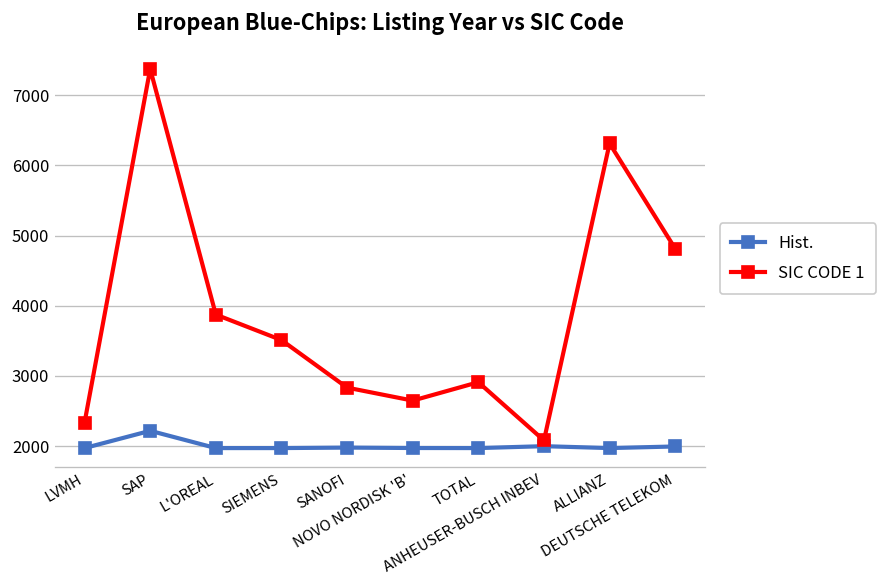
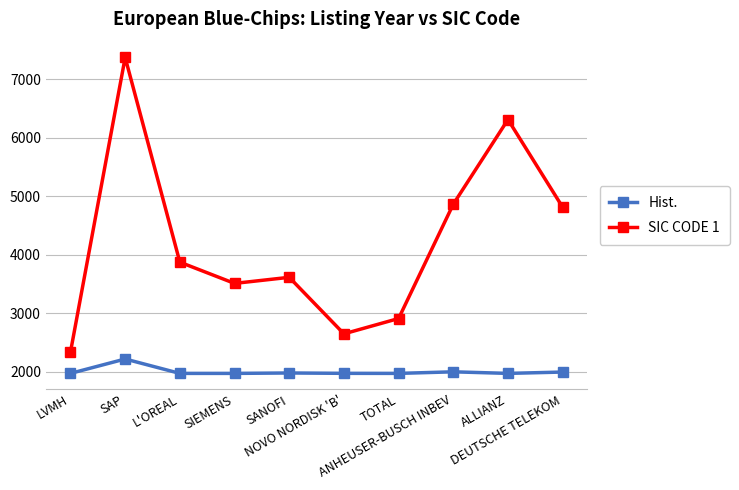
  {
    "Hist.": {
      "LVMH": 2000,
      "SAP": 2200,
      "L'OREAL": 2000,
      "SIEMENS": 2000,
      "SANOFI": 2000,
      "NOVO NORDISK 'B'": 2000,
      "TOTAL": 2000,
      "ANHEUSER-BUSCH INBEV": 2000,
      "ALLIANZ": 2000,
      "DEUTSCHE TELEKOM": 2000
    },
    "SIC CODE 1": {
      "LVMH": 2300,
      "SAP": 7400,
      "L'OREAL": 3900,
      "SIEMENS": 3500,
-     "SANOFI": 2800,
+     "SANOFI": 3600,
      "NOVO NORDISK 'B'": 2600,
      "TOTAL": 2900,
-     "ANHEUSER-BUSCH INBEV": 2100,
+     "ANHEUSER-BUSCH INBEV": 4900,
      "ALLIANZ": 6300,
      "DEUTSCHE TELEKOM": 4800
    }
  }
